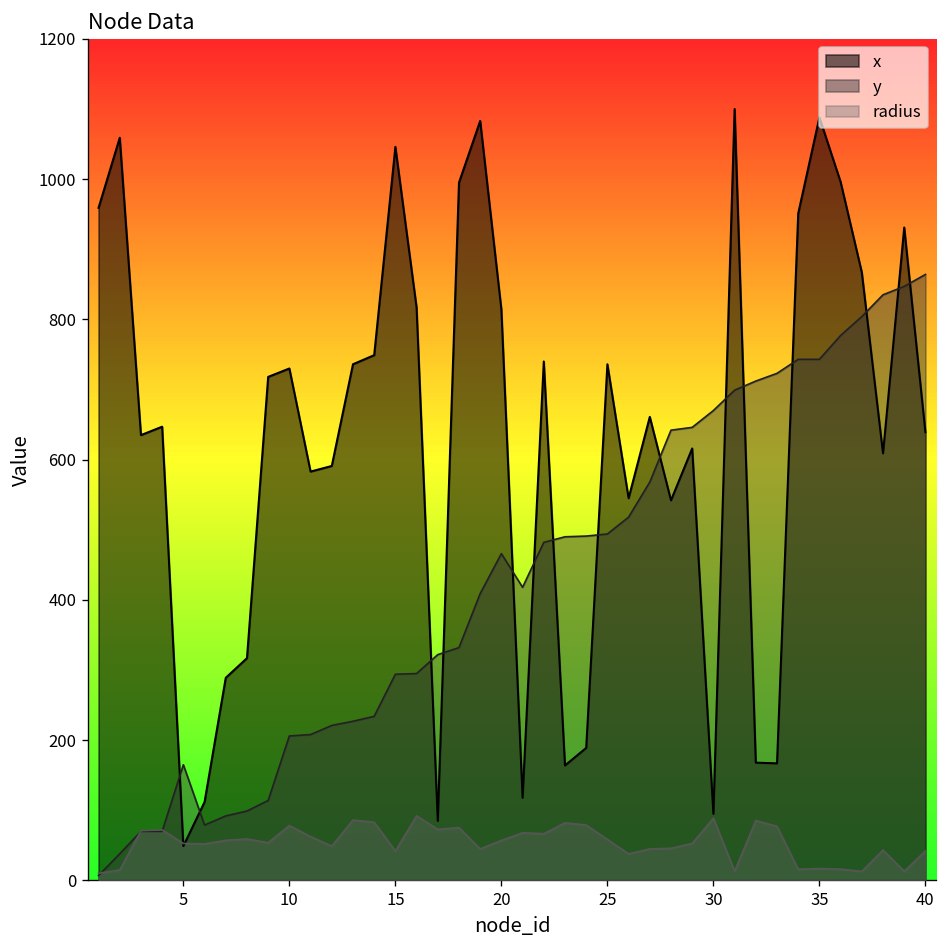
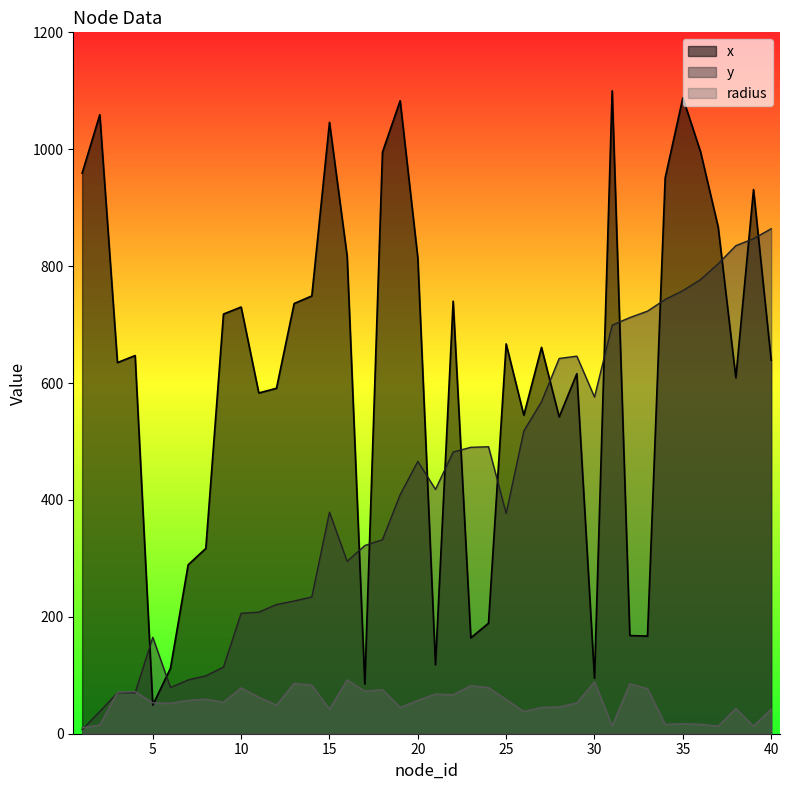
  {
    "x": {
      "10": 730,
      "15": 1050,
      "20": 810,
-     "25": 740,
+     "25": 670,
      "30": 100,
      "40": 640
    },
    "y": {
      "5": 170,
      "10": 210,
-     "15": 290,
+     "15": 380,
      "20": 470,
-     "25": 490,
-     "30": 670,
-     "35": 740,
+     "25": 380,
+     "30": 580,
+     "35": 760,
      "40": 860
    },
    "radius": {
      "10": 80,
      "15": 40,
      "20": 60,
      "25": 60,
      "30": 90,
      "35": 20,
      "40": 40
    }
  }
